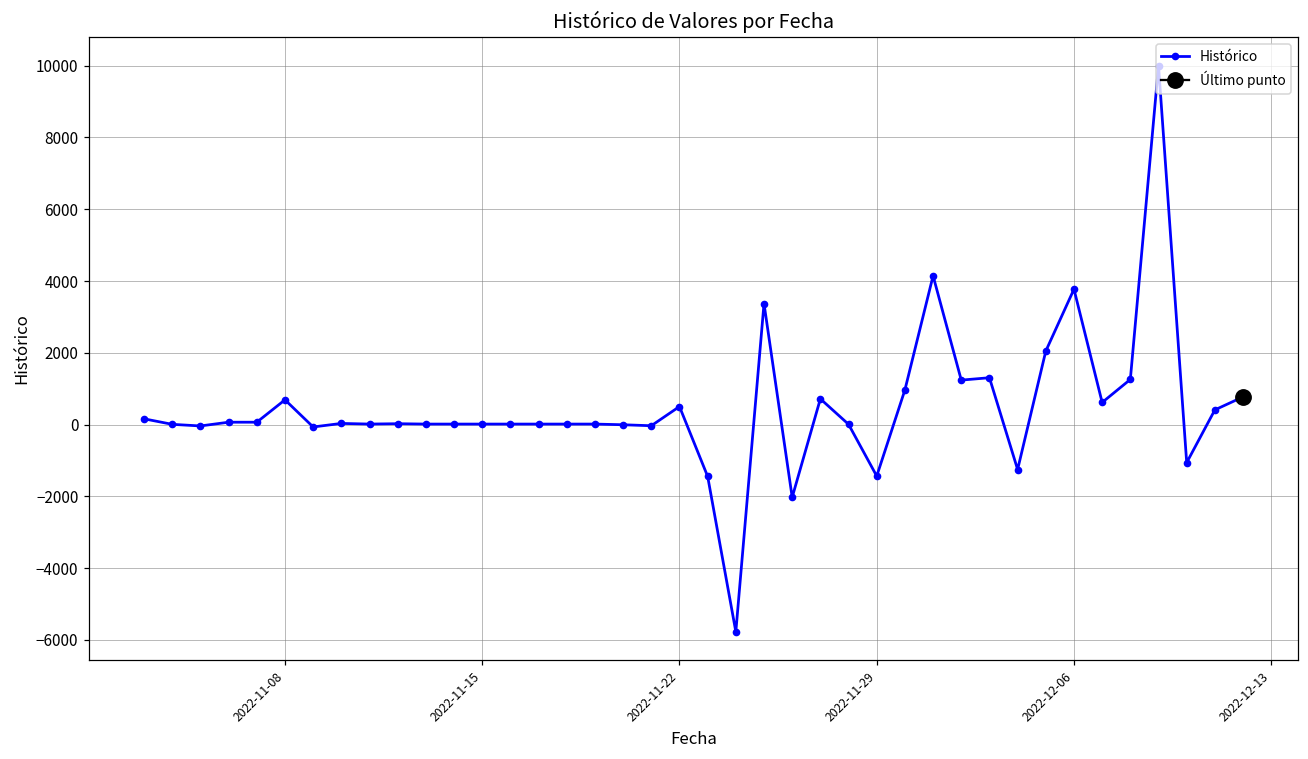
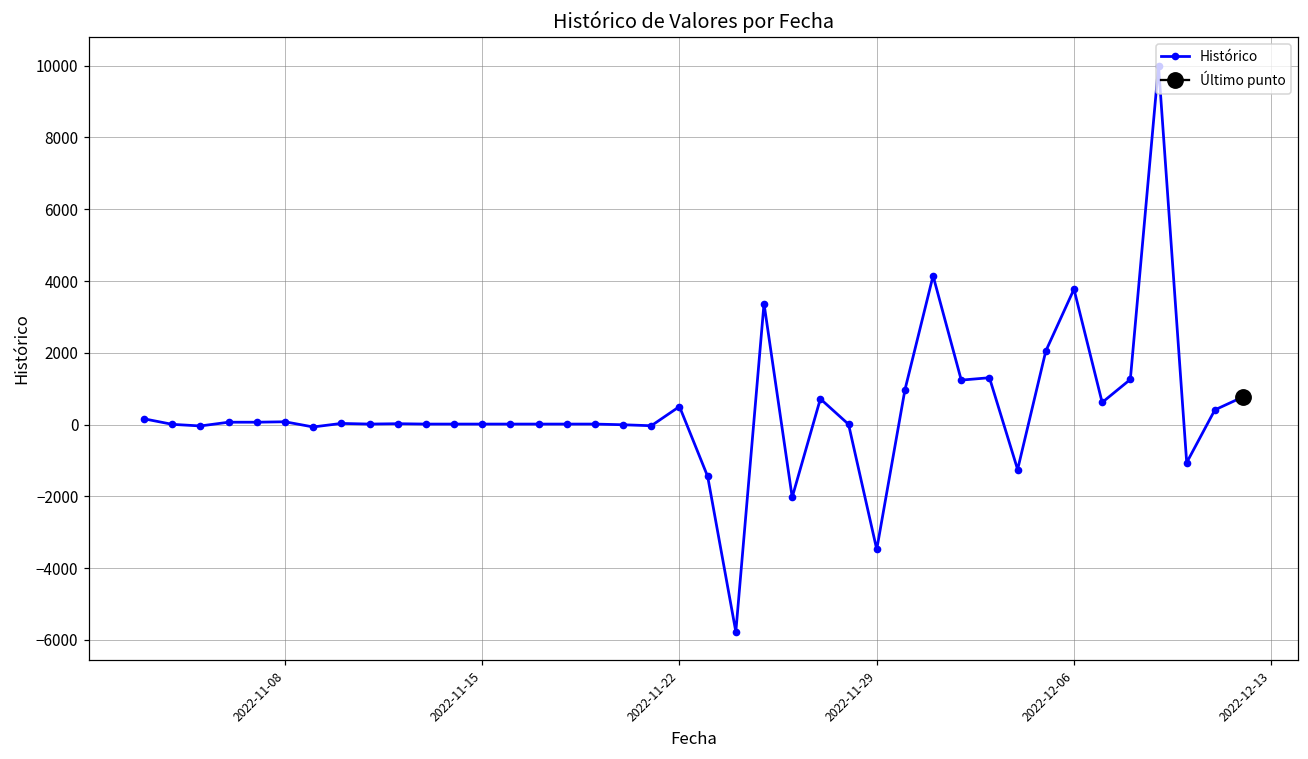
  {
    "Histórico": {
-     "2022-11-08": 700,
+     "2022-11-08": 100,
      "2022-11-15": 0,
      "2022-11-22": 500,
-     "2022-11-29": -1400,
+     "2022-11-29": -3500,
      "2022-12-06": 3800
    }
  }
